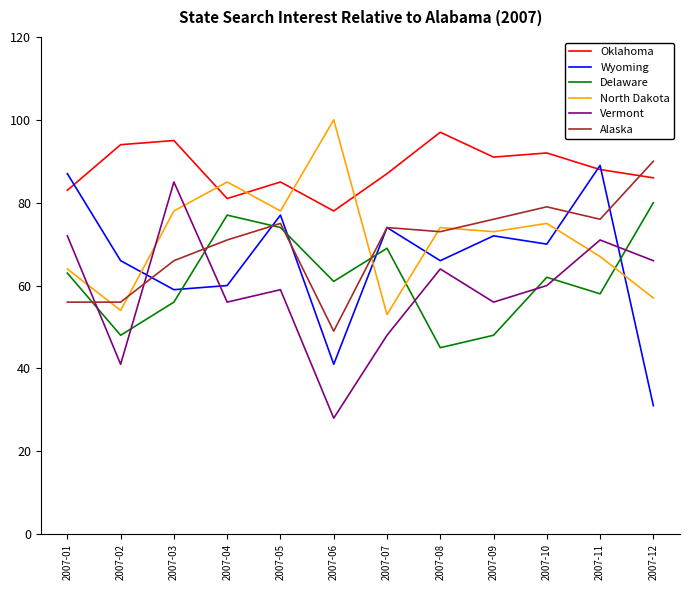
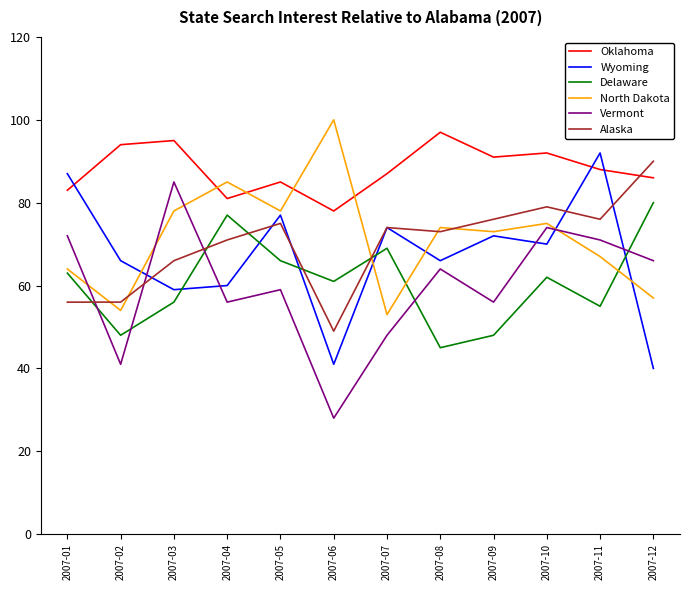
  {
    "Oklahoma": {
      "2007-01": 83,
      "2007-02": 94,
      "2007-03": 95,
      "2007-04": 81,
      "2007-05": 85,
      "2007-06": 78,
      "2007-07": 87,
      "2007-08": 97,
      "2007-09": 91,
      "2007-10": 92,
      "2007-11": 88,
      "2007-12": 86
    },
    "Wyoming": {
      "2007-01": 87,
      "2007-02": 66,
      "2007-03": 59,
      "2007-04": 60,
      "2007-05": 77,
      "2007-06": 41,
      "2007-08": 66,
      "2007-09": 72,
      "2007-10": 70,
-     "2007-11": 89,
-     "2007-12": 31
+     "2007-11": 92,
+     "2007-12": 40
    },
    "Delaware": {
      "2007-01": 63,
      "2007-02": 48,
      "2007-03": 56,
      "2007-04": 77,
-     "2007-05": 74,
+     "2007-05": 66,
      "2007-06": 61,
      "2007-07": 69,
      "2007-08": 45,
      "2007-09": 48,
      "2007-10": 62,
-     "2007-11": 58,
+     "2007-11": 55,
      "2007-12": 80
    },
    "North Dakota": {
      "2007-01": 64,
      "2007-02": 54,
      "2007-03": 78,
      "2007-04": 85,
      "2007-05": 78,
      "2007-06": 100,
      "2007-07": 53,
      "2007-08": 74,
      "2007-09": 73,
      "2007-10": 75,
      "2007-11": 67,
      "2007-12": 57
    },
    "Vermont": {
      "2007-01": 72,
      "2007-02": 41,
      "2007-03": 85,
      "2007-04": 56,
      "2007-05": 59,
      "2007-06": 28,
      "2007-07": 48,
      "2007-08": 64,
      "2007-09": 56,
-     "2007-10": 60,
+     "2007-10": 74,
      "2007-11": 71,
      "2007-12": 66
    },
    "Alaska": {
      "2007-01": 56,
      "2007-02": 56,
      "2007-03": 66,
      "2007-04": 71,
      "2007-05": 75,
      "2007-06": 49,
      "2007-08": 73,
      "2007-09": 76,
      "2007-10": 79,
      "2007-11": 76,
      "2007-12": 90
    }
  }
